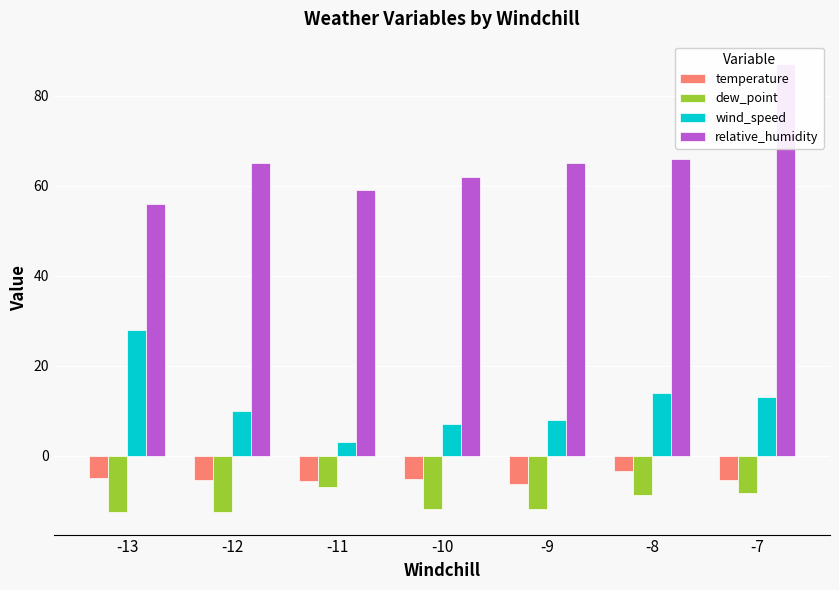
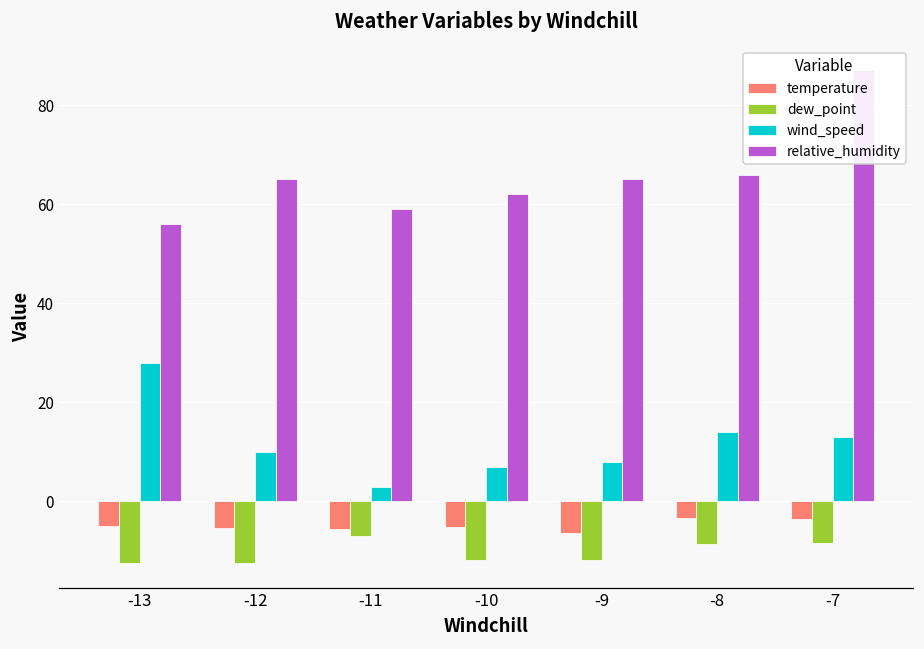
  {
    "temperature": {
      "-13": -5,
      "-12": -5,
      "-11": -6,
      "-10": -5,
      "-9": -6,
      "-8": -3,
-     "-7": -5
+     "-7": -4
    },
    "dew_point": {
      "-13": -13,
      "-12": -12,
      "-11": -7,
      "-10": -12,
      "-9": -12,
      "-8": -9,
      "-7": -8
    },
    "wind_speed": {
      "-13": 28,
      "-12": 10,
      "-11": 3,
      "-10": 7,
      "-9": 8,
      "-8": 14,
      "-7": 13
    },
    "relative_humidity": {
      "-13": 56,
      "-12": 65,
      "-11": 59,
      "-10": 62,
      "-9": 65,
      "-8": 66
    }
  }
